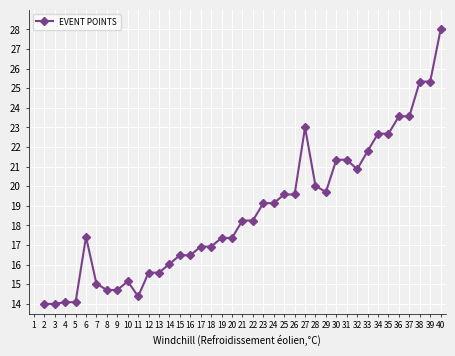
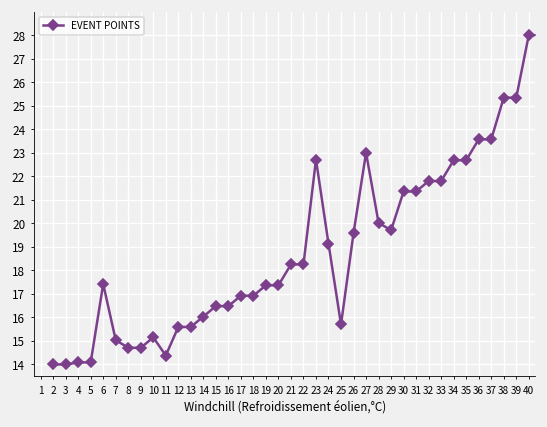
  {
    "2": 14.0,
    "3": 14.0,
    "4": 14.1,
    "5": 14.1,
    "6": 17.4,
    "7": 15.0,
    "8": 14.7,
    "9": 14.7,
    "10": 15.2,
    "11": 14.4,
    "12": 15.6,
    "13": 15.6,
    "14": 16.0,
    "15": 16.5,
    "16": 16.5,
    "17": 16.9,
    "18": 16.9,
    "19": 17.4,
    "20": 17.4,
    "21": 18.3,
    "22": 18.3,
-   "23": 19.1,
+   "23": 22.7,
    "24": 19.1,
-   "25": 19.6,
+   "25": 15.7,
    "26": 19.6,
    "27": 23.0,
    "28": 20.0,
    "29": 19.7,
    "30": 21.4,
    "31": 21.4,
-   "32": 20.9,
+   "32": 21.8,
    "33": 21.8,
    "34": 22.7,
    "35": 22.7,
    "36": 23.6,
    "37": 23.6,
    "38": 25.3,
    "39": 25.3
  }
